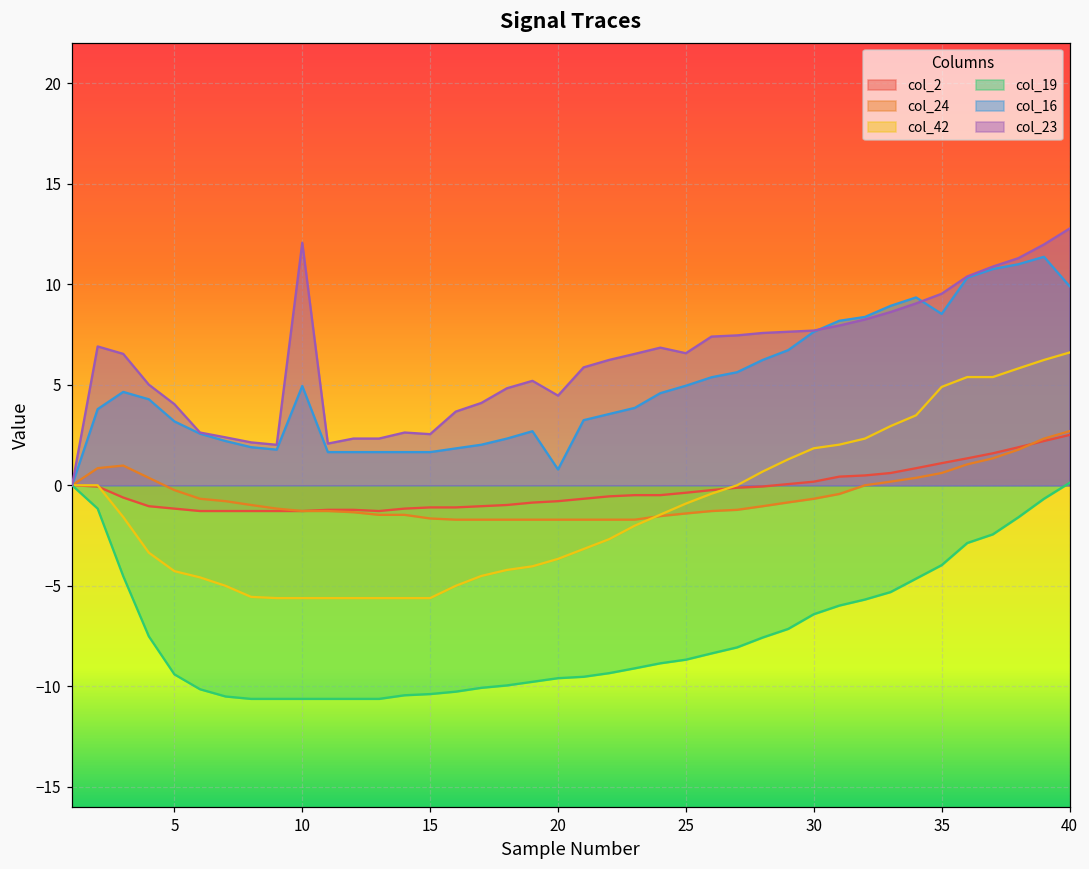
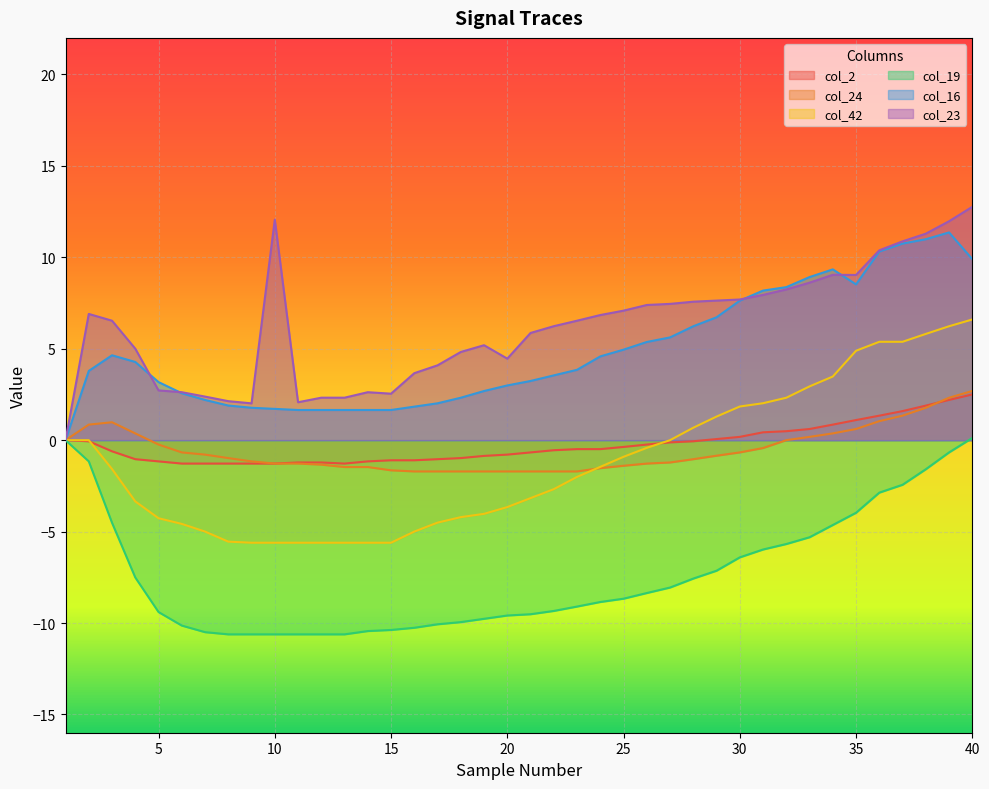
  {
    "col_16": {
      "5": 3.2,
-     "10": 4.9,
+     "10": 1.7,
      "15": 1.7,
-     "20": 0.8,
+     "20": 3.0,
      "25": 5.0,
      "35": 8.5,
      "40": 9.9
    },
    "col_23": {
-     "5": 4.0,
+     "5": 2.7,
      "10": 12.1,
      "15": 2.5,
      "20": 4.5,
-     "25": 6.6,
-     "35": 9.5,
+     "25": 7.1,
+     "35": 9.0,
      "40": 12.8
    }
  }
